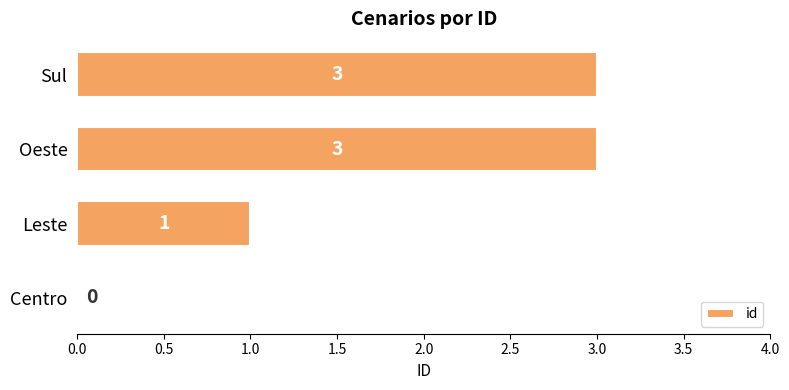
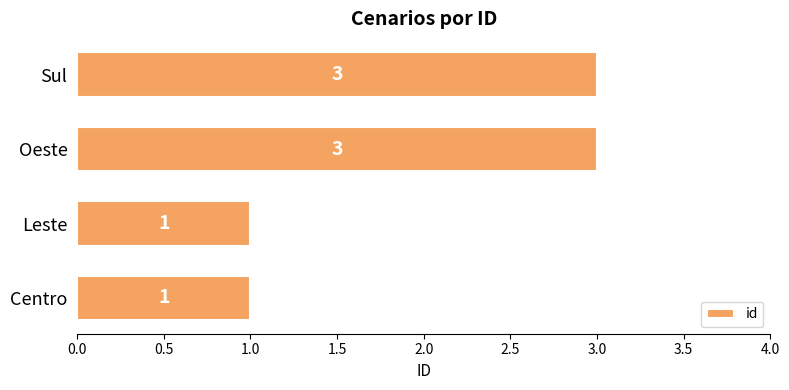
  {
    "Sul": 3,
    "Oeste": 3,
    "Leste": 1,
-   "Centro": 0
+   "Centro": 1
  }
